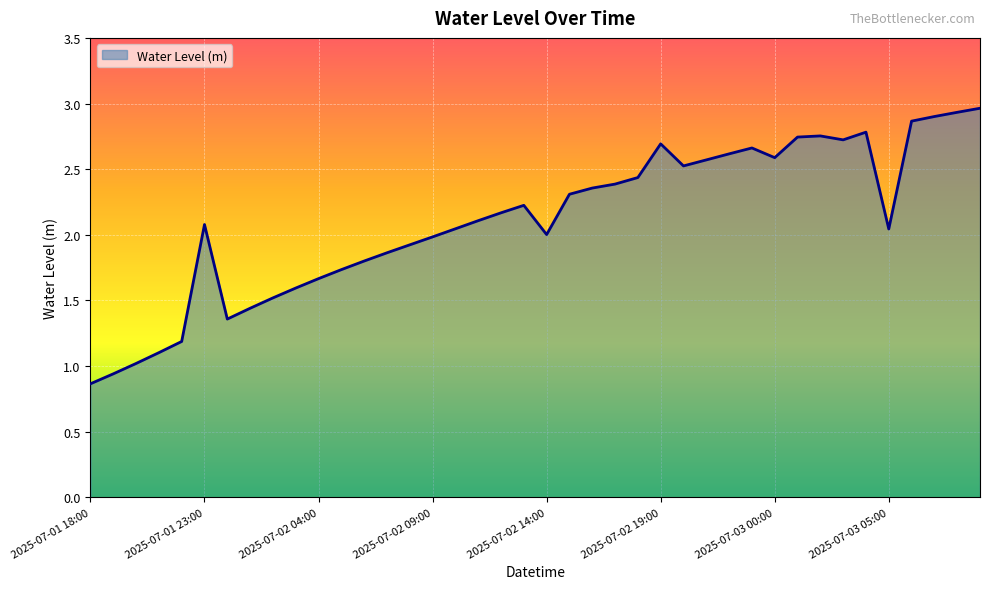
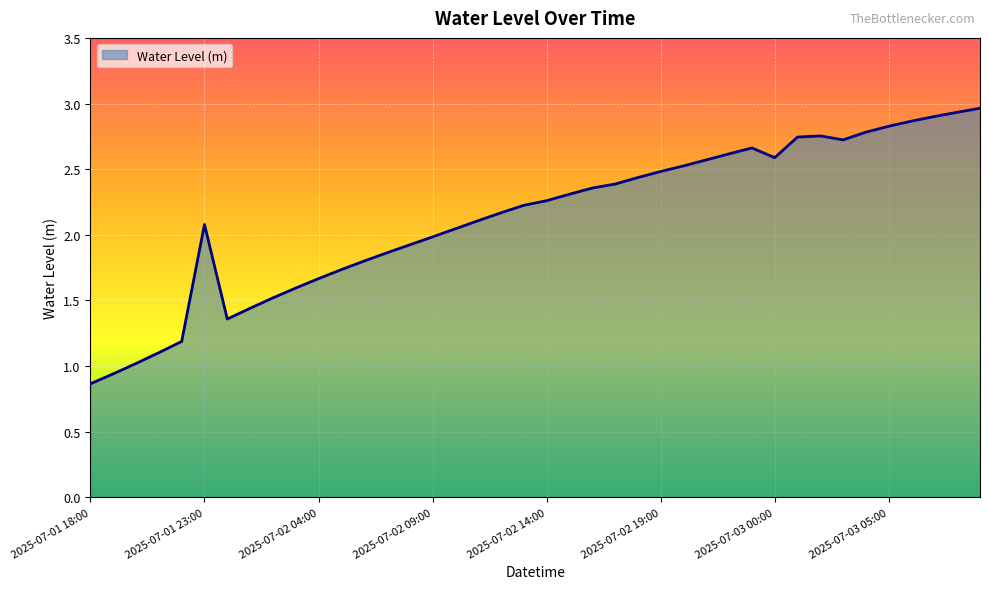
  {
    "2025-07-01 18:00": 0.87,
    "2025-07-01 23:00": 2.08,
    "2025-07-02 04:00": 1.67,
    "2025-07-02 09:00": 1.98,
-   "2025-07-02 14:00": 2.00,
-   "2025-07-02 19:00": 2.69,
+   "2025-07-02 14:00": 2.26,
+   "2025-07-02 19:00": 2.48,
    "2025-07-03 00:00": 2.59,
-   "2025-07-03 05:00": 2.04
+   "2025-07-03 05:00": 2.83
  }
